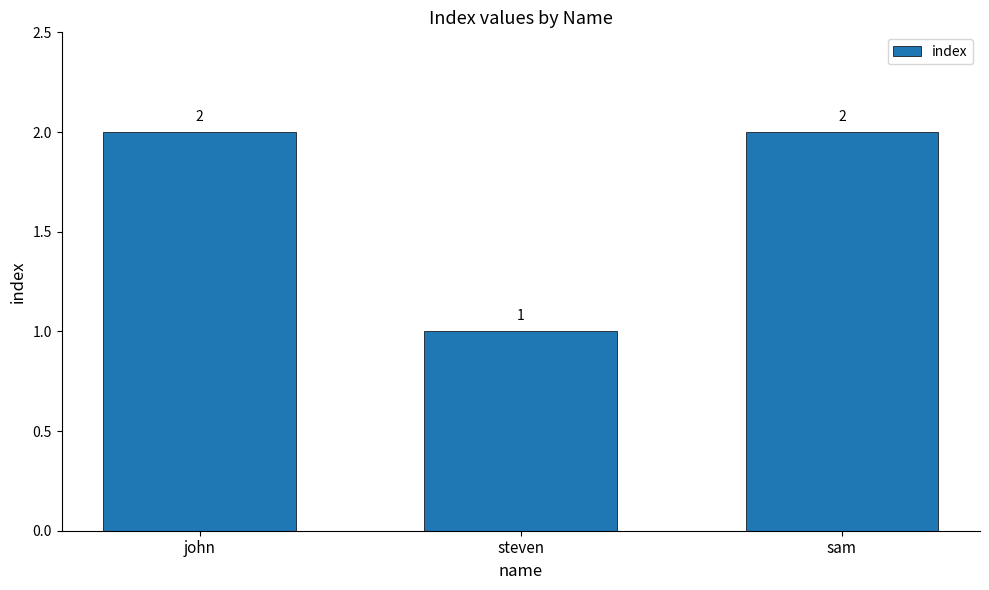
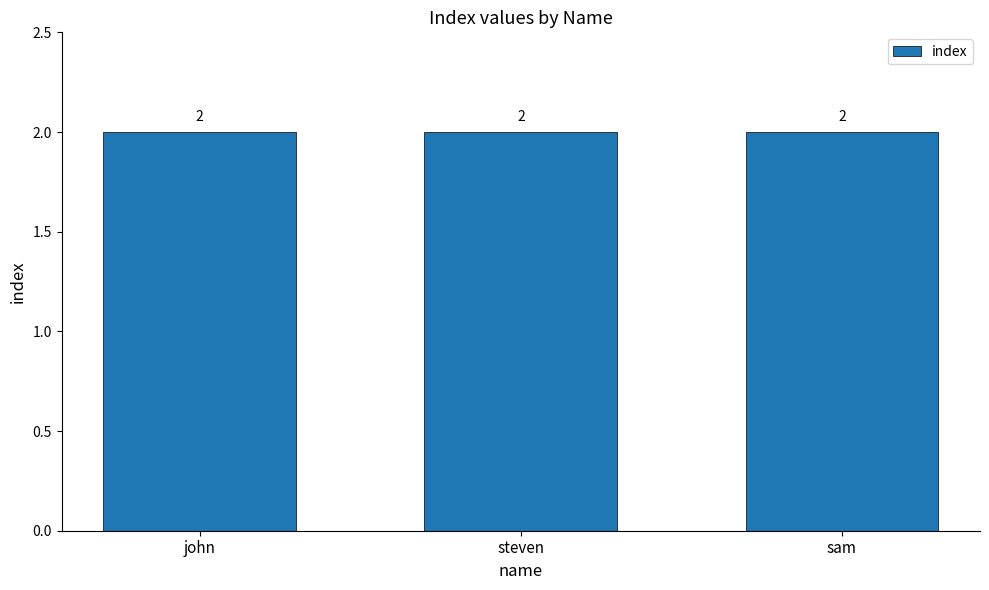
  {
    "john": 2,
-   "steven": 1,
+   "steven": 2,
    "sam": 2
  }
